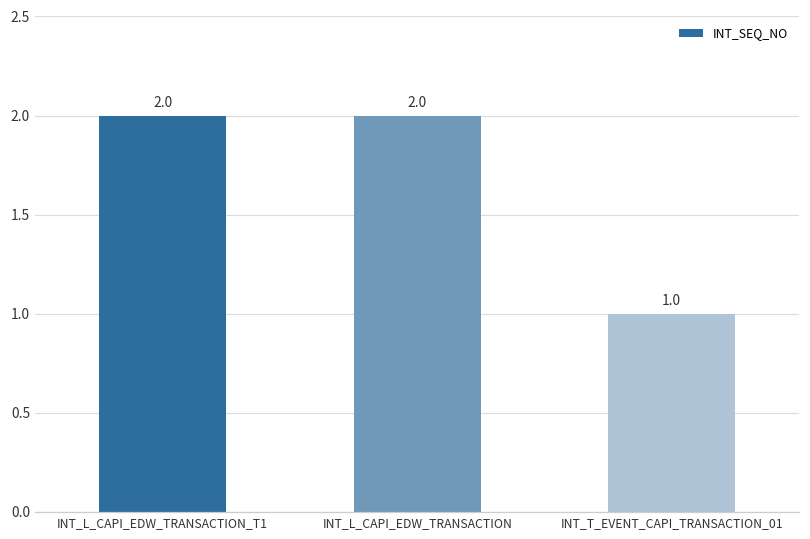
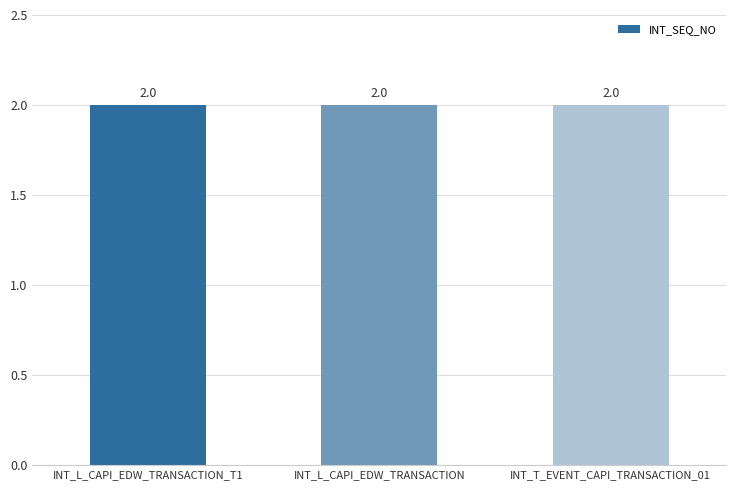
  {
    "INT_L_CAPI_EDW_TRANSACTION_T1": 2.0,
    "INT_L_CAPI_EDW_TRANSACTION": 2.0,
-   "INT_T_EVENT_CAPI_TRANSACTION_01": 1.0
+   "INT_T_EVENT_CAPI_TRANSACTION_01": 2.0
  }
